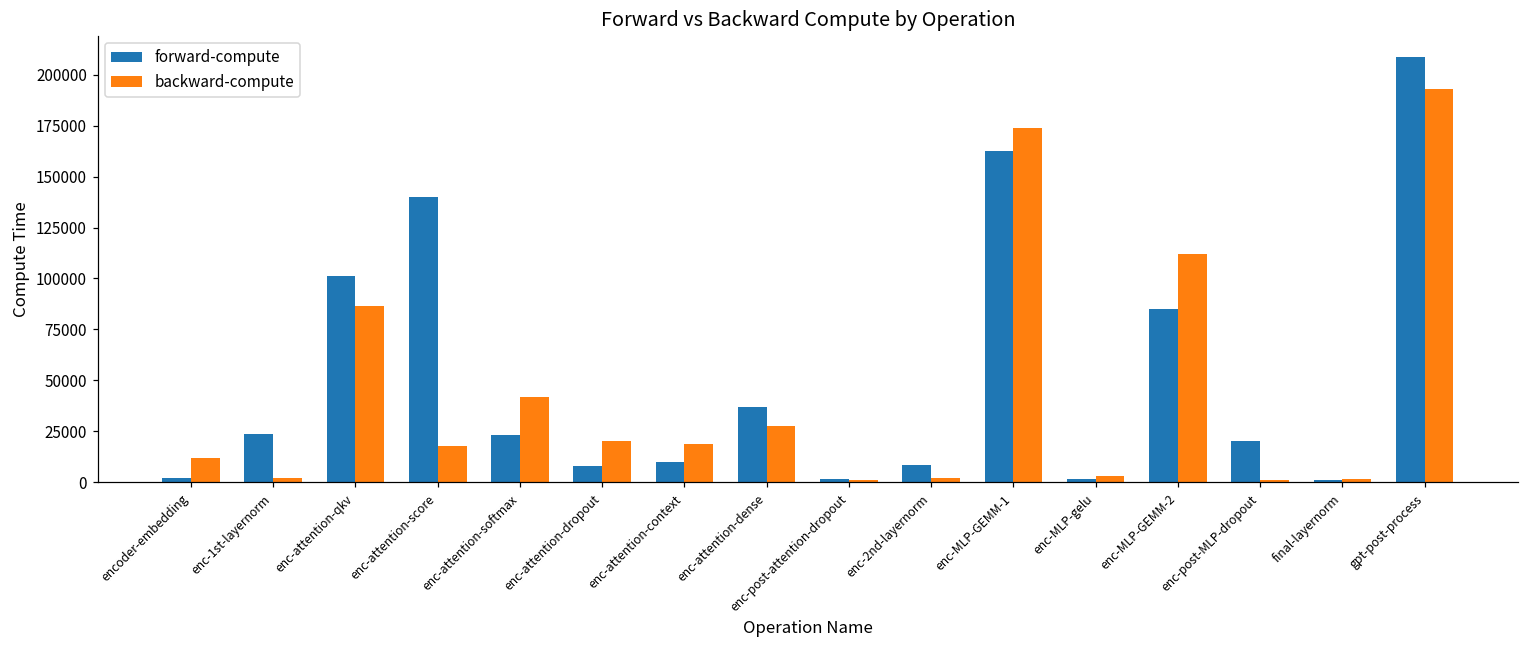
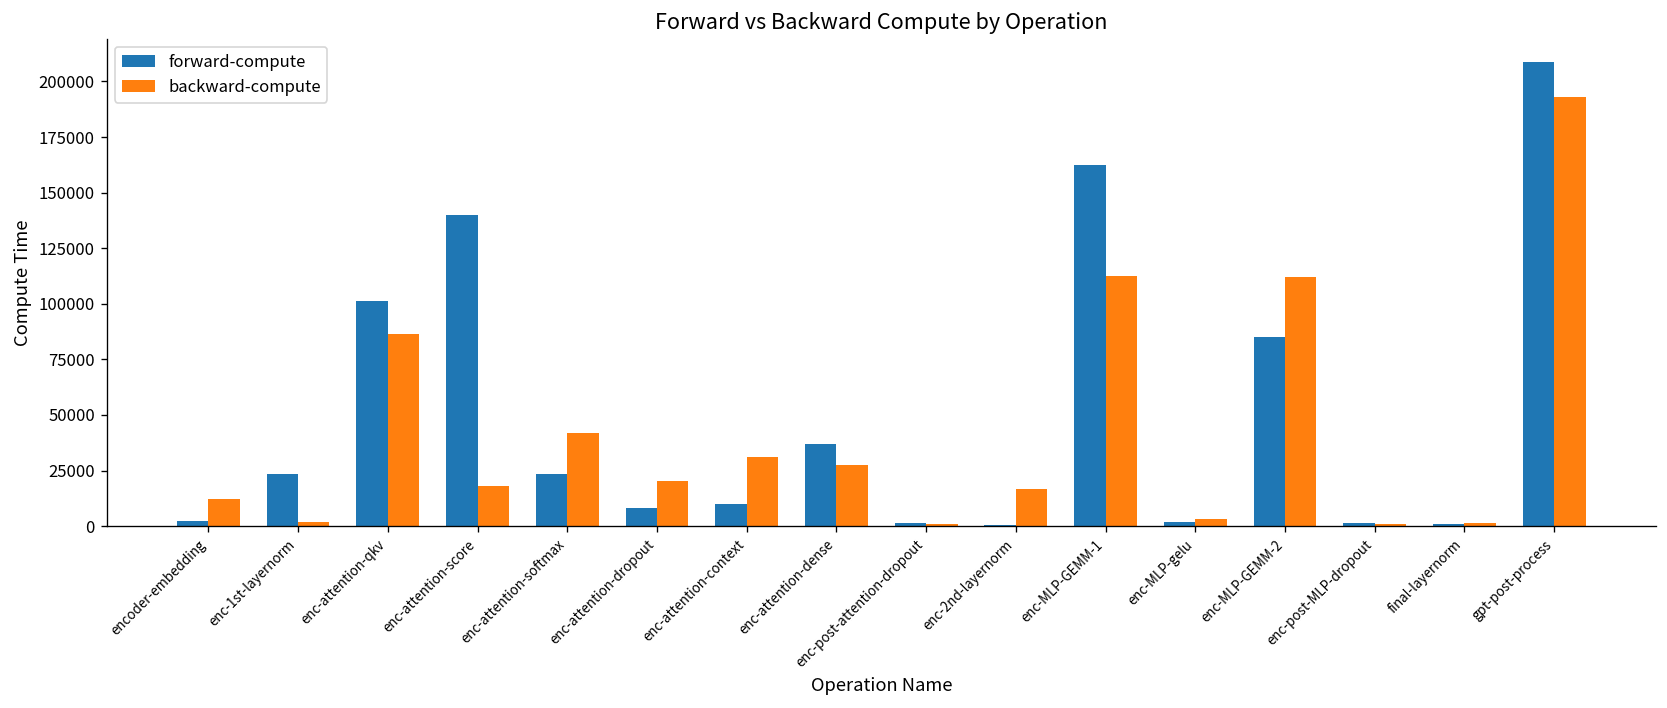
  {
    "forward-compute": {
      "encoder-embedding": 2000,
      "enc-1st-layernorm": 24000,
      "enc-attention-qkv": 101000,
      "enc-attention-score": 140000,
      "enc-attention-softmax": 23000,
      "enc-attention-dropout": 8000,
      "enc-attention-context": 10000,
      "enc-attention-dense": 37000,
      "enc-post-attention-dropout": 2000,
-     "enc-2nd-layernorm": 8000,
+     "enc-2nd-layernorm": 1000,
      "enc-MLP-GEMM-1": 162000,
      "enc-MLP-gelu": 2000,
      "enc-MLP-GEMM-2": 85000,
-     "enc-post-MLP-dropout": 20000,
+     "enc-post-MLP-dropout": 2000,
      "gpt-post-process": 209000
    },
    "backward-compute": {
      "encoder-embedding": 12000,
      "enc-1st-layernorm": 2000,
      "enc-attention-qkv": 86000,
      "enc-attention-score": 18000,
      "enc-attention-softmax": 42000,
      "enc-attention-dropout": 20000,
-     "enc-attention-context": 19000,
+     "enc-attention-context": 31000,
      "enc-attention-dense": 28000,
-     "enc-2nd-layernorm": 2000,
-     "enc-MLP-GEMM-1": 174000,
+     "enc-2nd-layernorm": 17000,
+     "enc-MLP-GEMM-1": 113000,
      "enc-MLP-gelu": 3000,
      "enc-MLP-GEMM-2": 112000,
      "final-layernorm": 1000,
      "gpt-post-process": 193000
    }
  }
